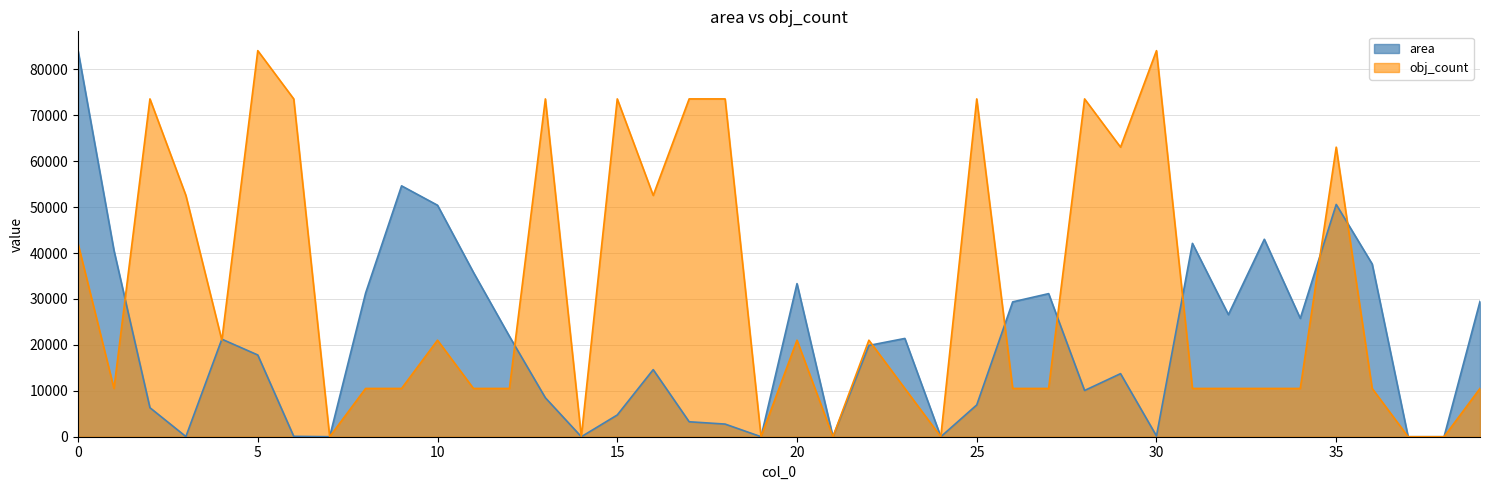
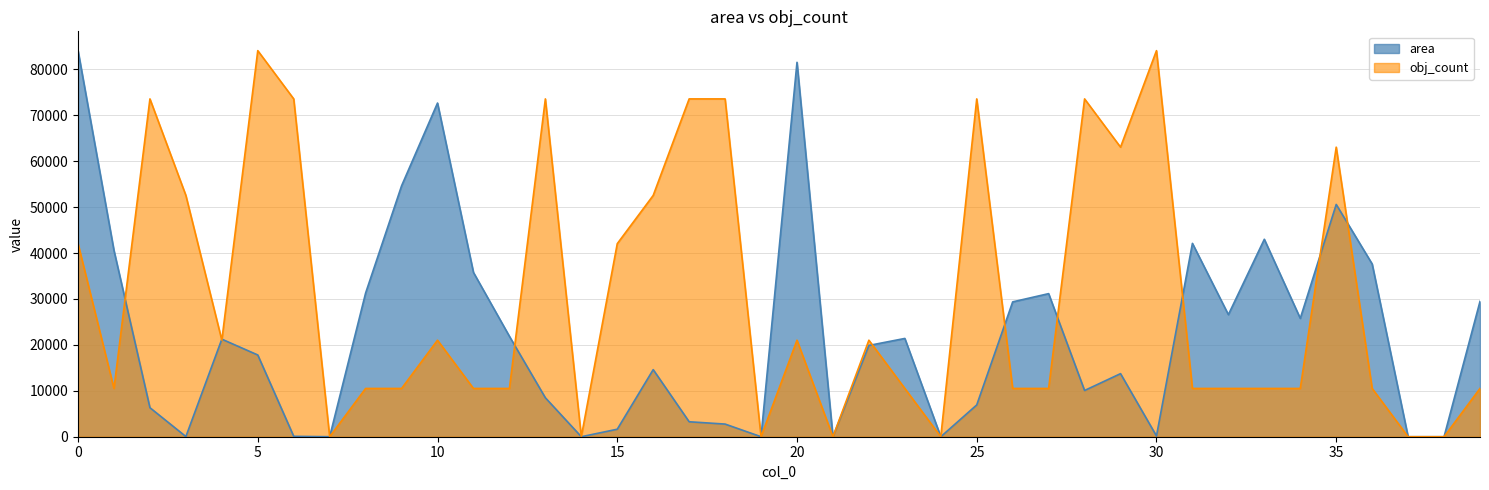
  {
    "area": {
      "0": 84000,
      "5": 18000,
-     "10": 50000,
-     "15": 5000,
-     "20": 33000,
+     "10": 73000,
+     "15": 2000,
+     "20": 82000,
      "25": 7000,
      "30": 0,
      "35": 51000
    },
    "obj_count": {
      "0": 42000,
      "5": 84000,
      "10": 21000,
-     "15": 74000,
+     "15": 42000,
      "20": 21000,
      "25": 74000,
      "30": 84000,
      "35": 63000
    }
  }
